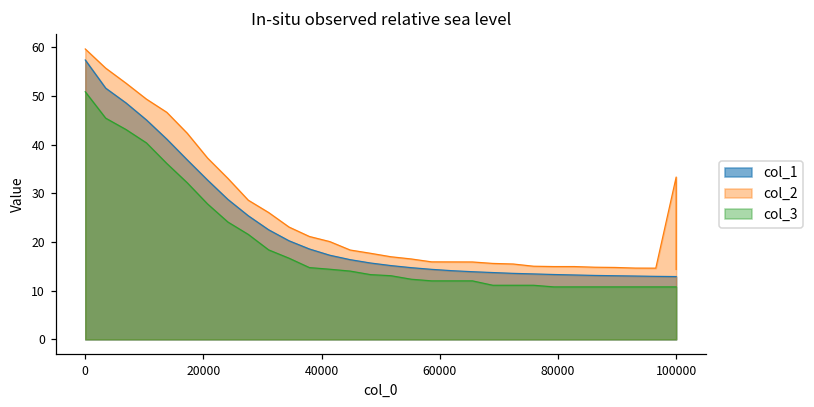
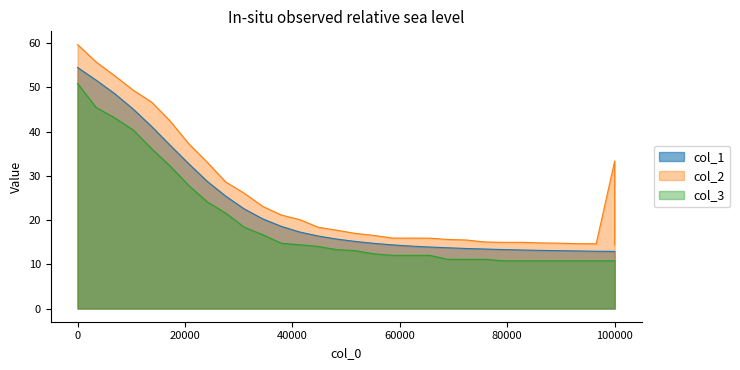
  {
    "col_1": {
-     "0": 57,
+     "0": 55,
      "100000": 13
    },
    "col_2": {
      "0": 60,
      "100000": 33
    },
    "col_3": {
      "0": 51,
      "100000": 11
    }
  }
